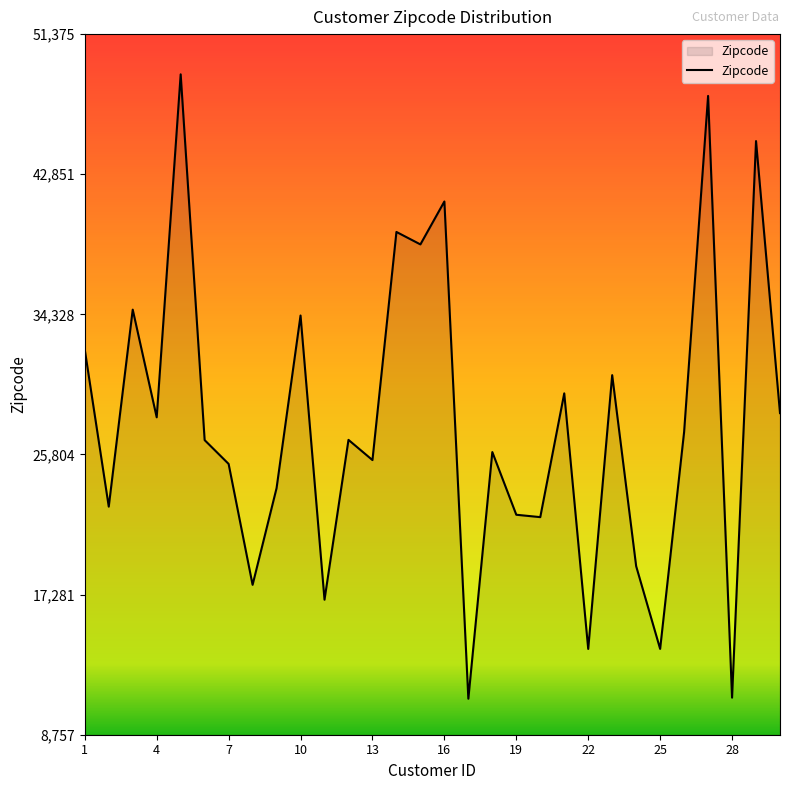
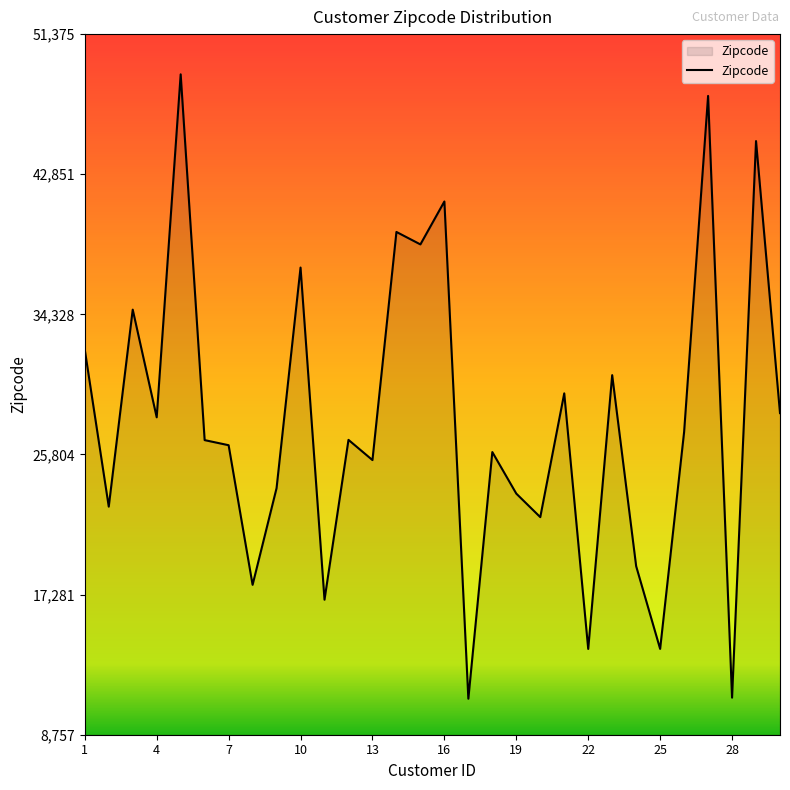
  {
    "1": "32,200",
    "4": "28,100",
-   "7": "25,200",
-   "10": "34,300",
+   "7": "26,400",
+   "10": "37,200",
    "13": "25,500",
    "16": "41,200",
-   "19": "22,100",
+   "19": "23,400",
    "22": "14,000",
    "25": "14,000",
    "28": "11,000"
  }
